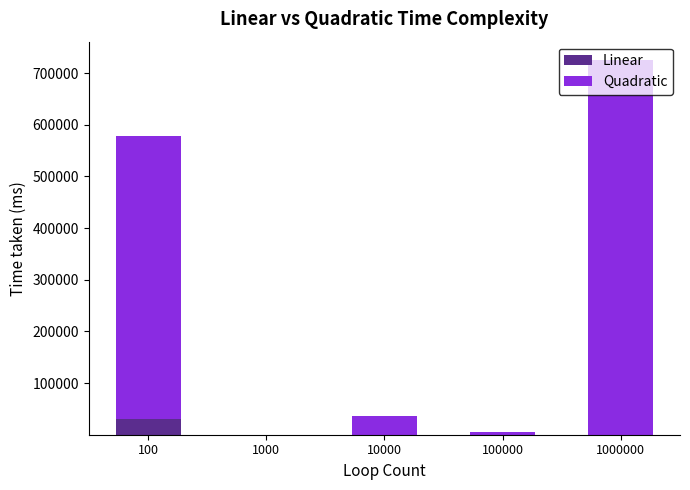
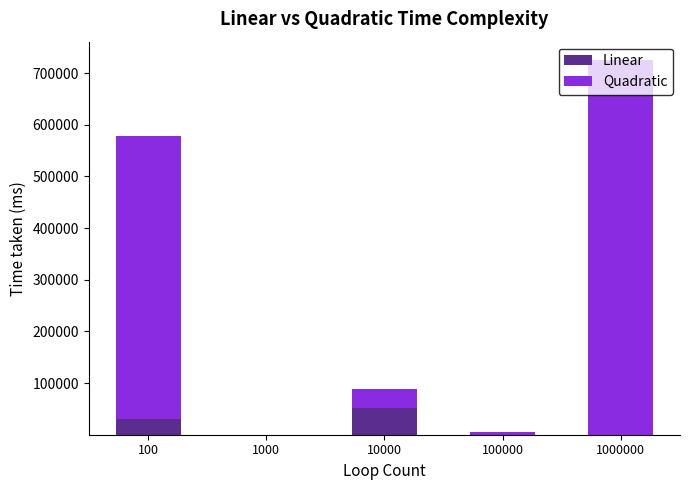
  {
    "Linear": {
      "100": 30000,
      "1000": 0,
-     "10000": 0
+     "10000": 50000
    },
    "Quadratic": {
      "100": 550000,
      "10000": 40000,
      "100000": 0
    }
  }
